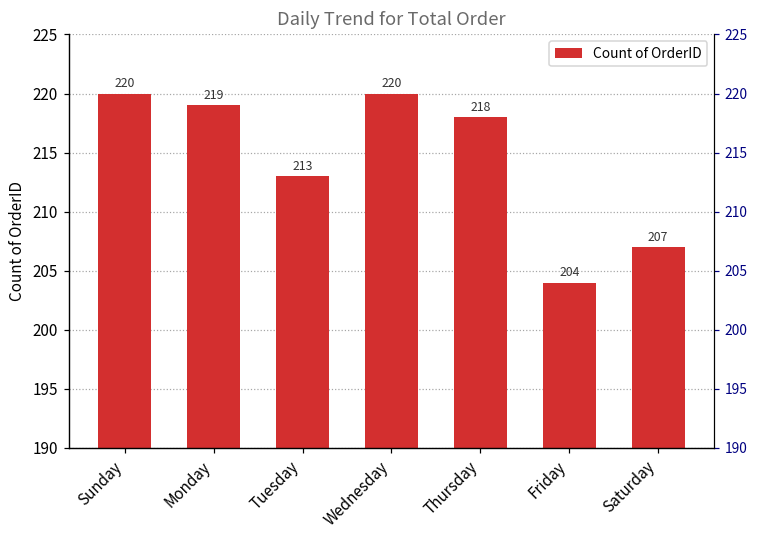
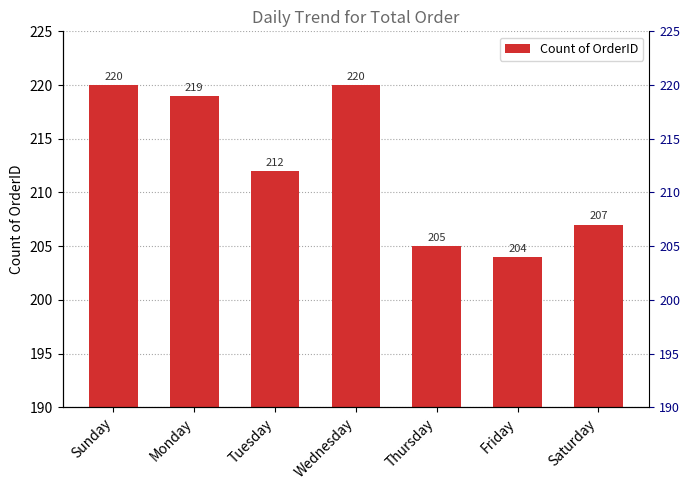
  {
    "Sunday": 220,
    "Monday": 219,
-   "Tuesday": 213,
+   "Tuesday": 212,
    "Wednesday": 220,
-   "Thursday": 218,
+   "Thursday": 205,
    "Friday": 204,
    "Saturday": 207
  }
